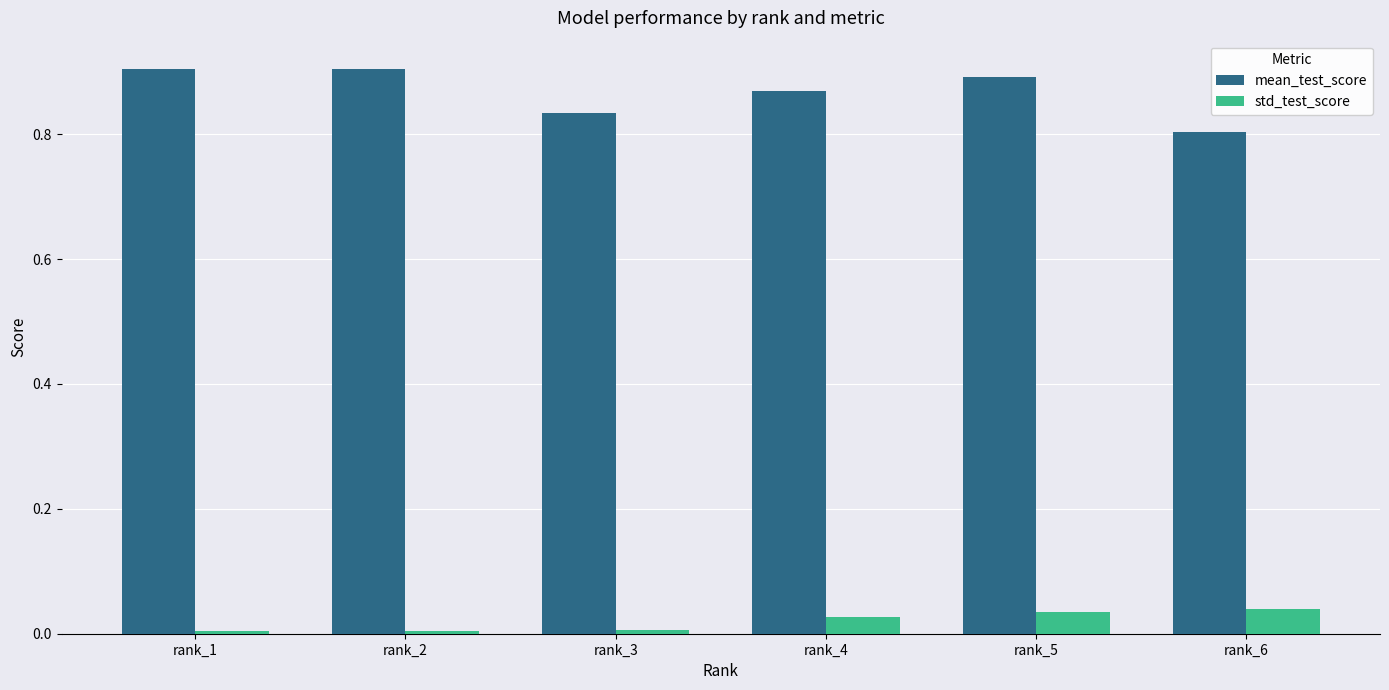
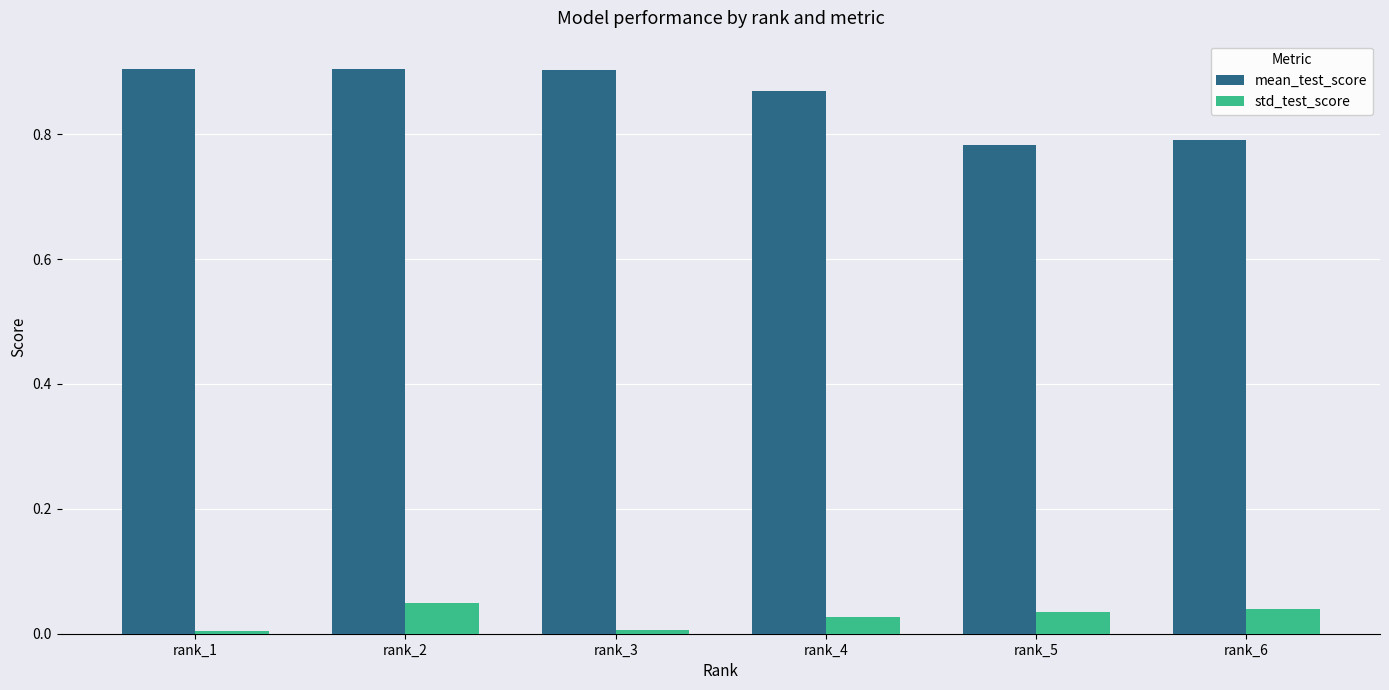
  {
    "mean_test_score": {
      "rank_1": 0.90,
      "rank_2": 0.90,
-     "rank_3": 0.83,
+     "rank_3": 0.90,
      "rank_4": 0.87,
-     "rank_5": 0.89,
-     "rank_6": 0.80
+     "rank_5": 0.78,
+     "rank_6": 0.79
    },
    "std_test_score": {
      "rank_1": 0.00,
-     "rank_2": 0.01,
+     "rank_2": 0.05,
      "rank_3": 0.01,
      "rank_4": 0.03,
      "rank_5": 0.04,
      "rank_6": 0.04
    }
  }
